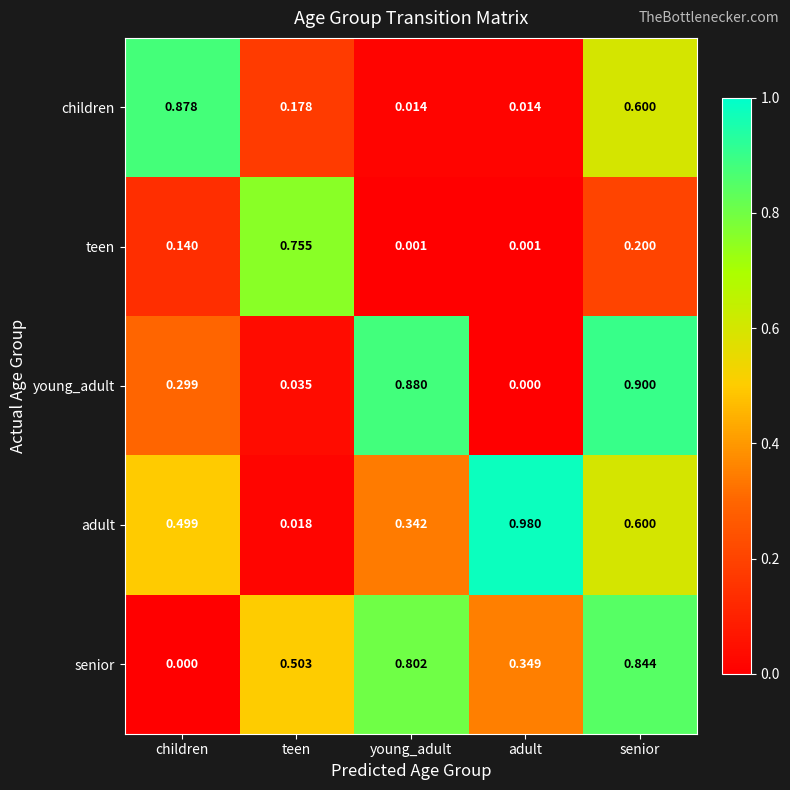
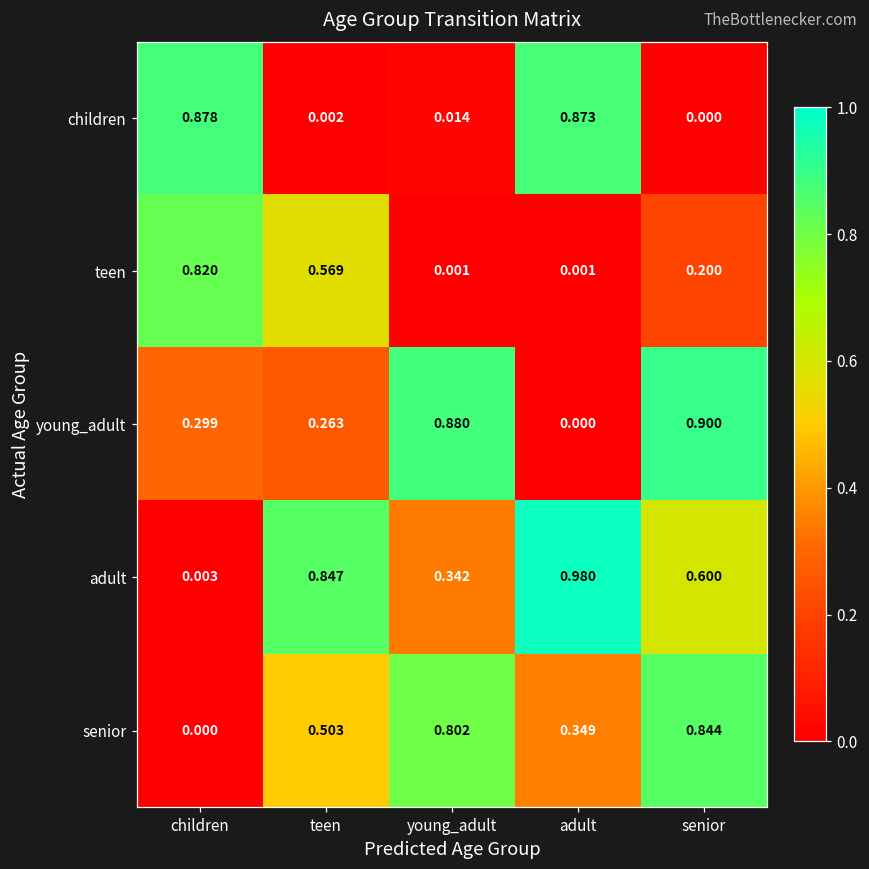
  {
    "children": {
      "children": 0.878,
-     "teen": 0.178,
+     "teen": 0.002,
      "young_adult": 0.014,
-     "adult": 0.014,
-     "senior": 0.600
+     "adult": 0.873,
+     "senior": 0.000
    },
    "teen": {
-     "children": 0.140,
-     "teen": 0.755,
+     "children": 0.820,
+     "teen": 0.569,
      "young_adult": 0.001,
      "adult": 0.001,
      "senior": 0.200
    },
    "young_adult": {
      "children": 0.299,
-     "teen": 0.035,
+     "teen": 0.263,
      "young_adult": 0.880,
      "adult": 0.000,
      "senior": 0.900
    },
    "adult": {
-     "children": 0.499,
-     "teen": 0.018,
+     "children": 0.003,
+     "teen": 0.847,
      "young_adult": 0.342,
      "adult": 0.980,
      "senior": 0.600
    },
    "senior": {
      "children": 0.000,
      "teen": 0.503,
      "young_adult": 0.802,
      "adult": 0.349,
      "senior": 0.844
    }
  }
